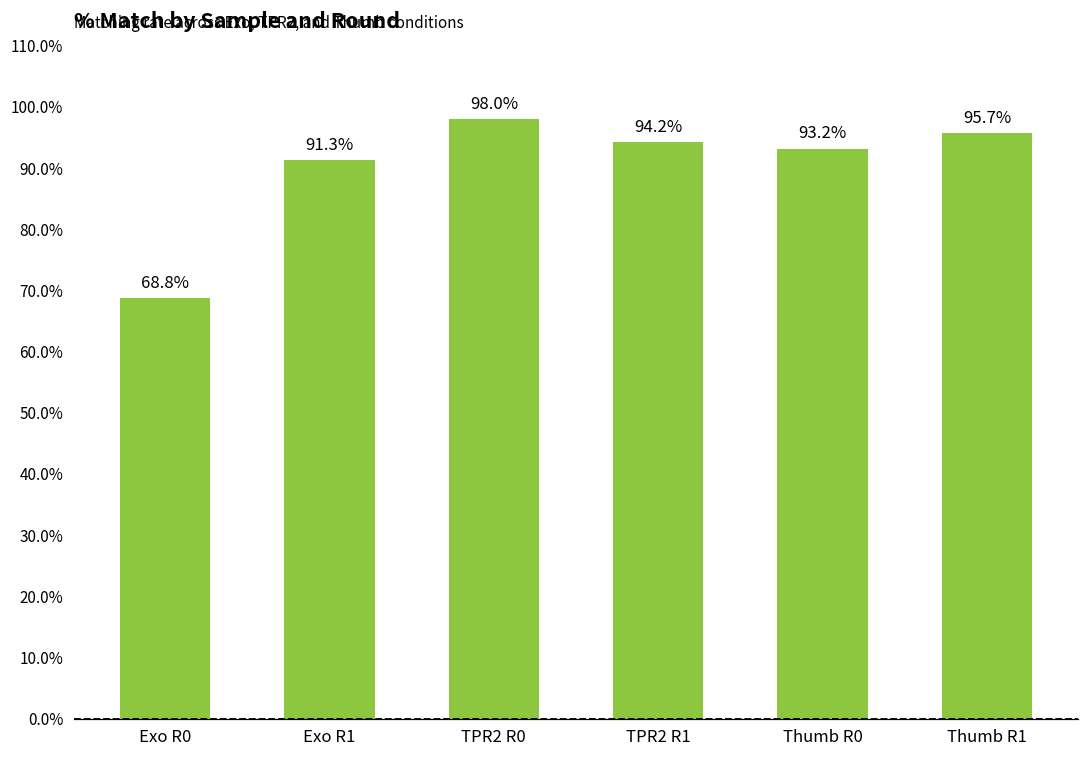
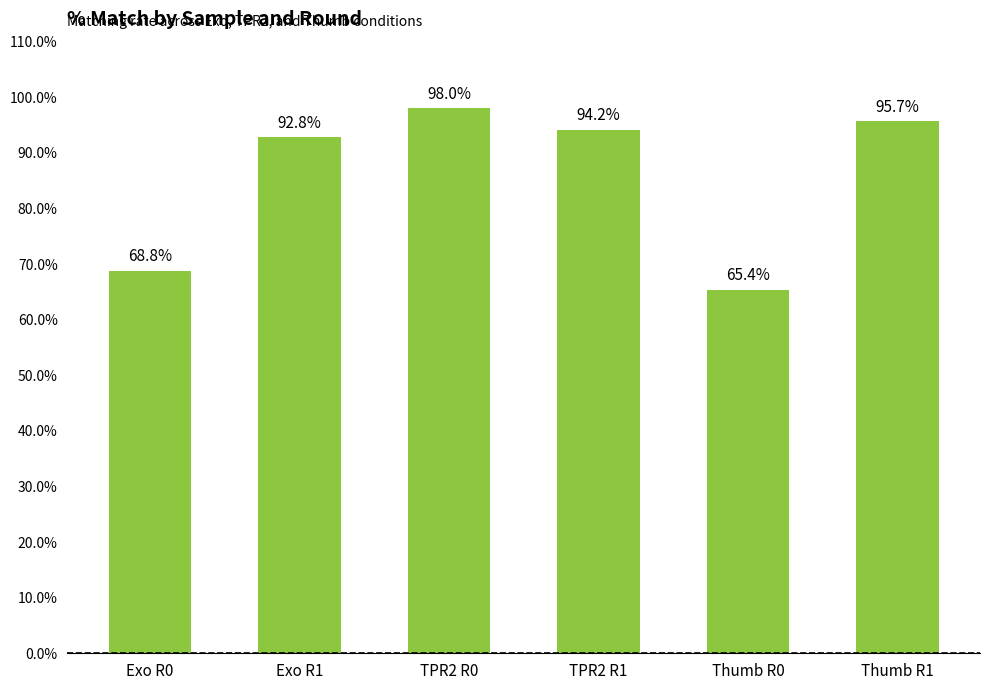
  {
    "Exo R0": "68.8%",
-   "Exo R1": "91.3%",
+   "Exo R1": "92.8%",
    "TPR2 R0": "98.0%",
    "TPR2 R1": "94.2%",
-   "Thumb R0": "93.2%",
+   "Thumb R0": "65.4%",
    "Thumb R1": "95.7%"
  }
